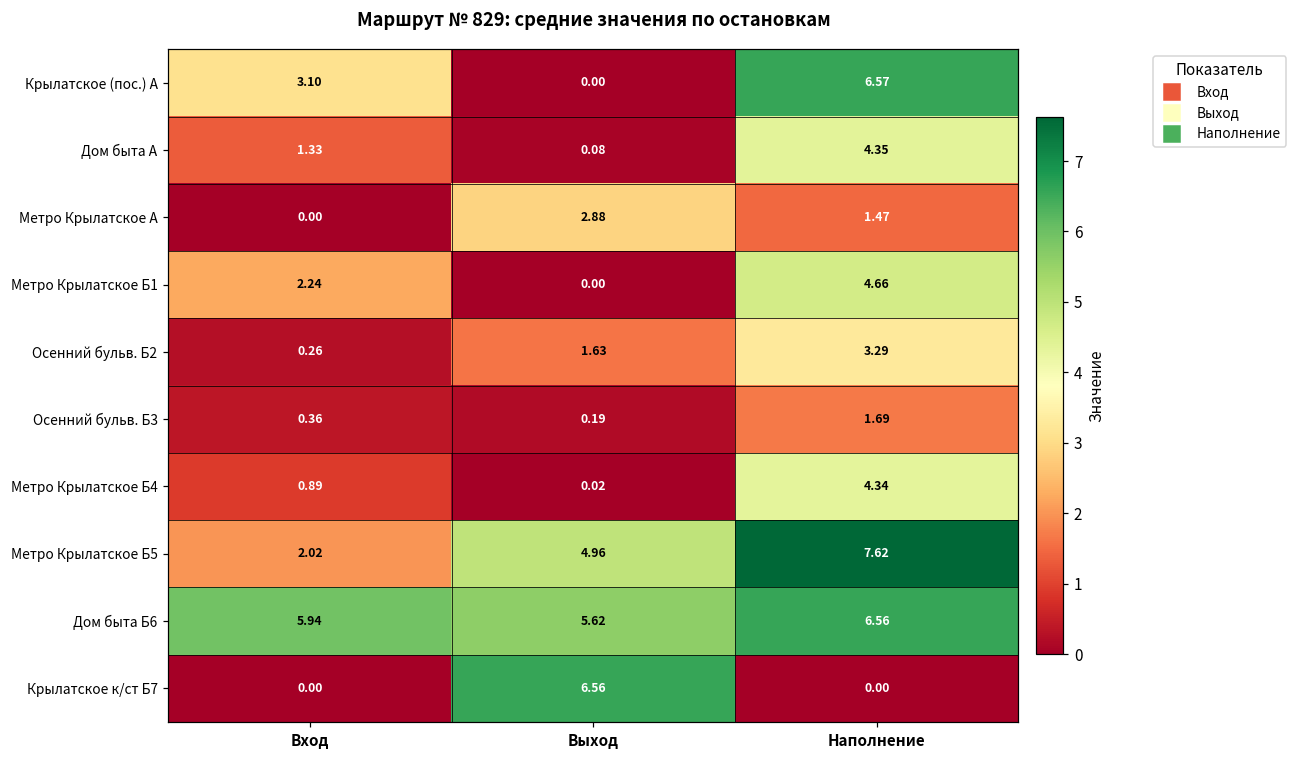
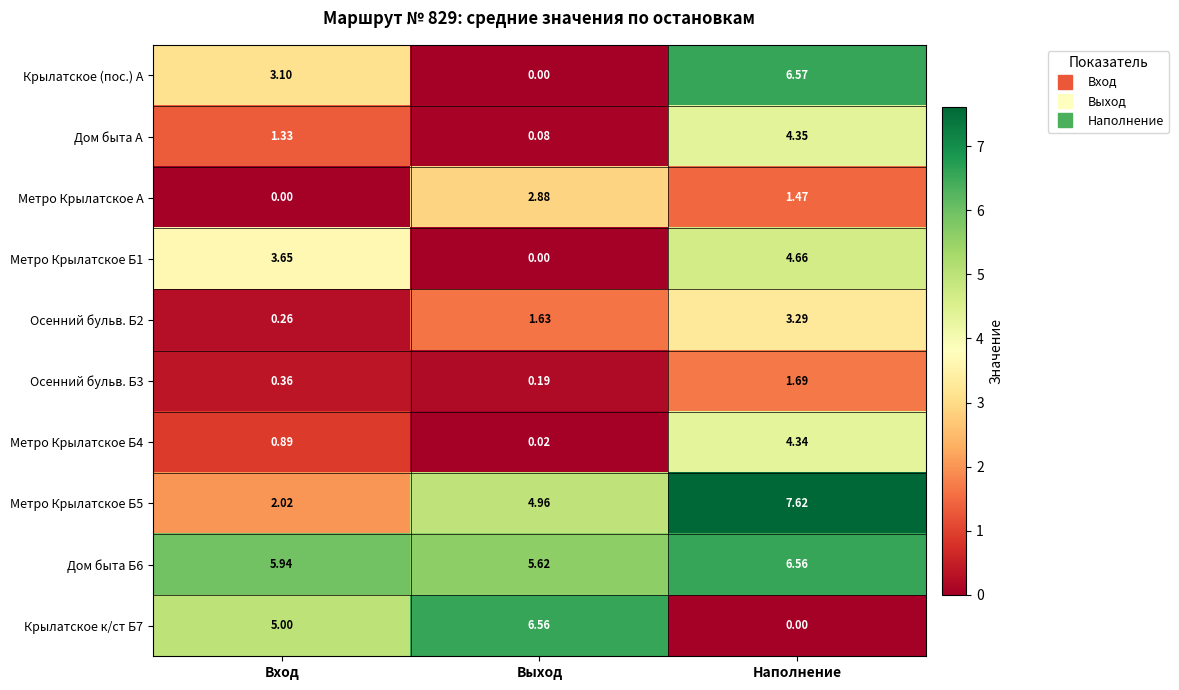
  {
    "Крылатское (пос.) А": {
      "Вход": 3.10,
      "Выход": 0.00,
      "Наполнение": 6.57
    },
    "Дом быта А": {
      "Вход": 1.33,
      "Выход": 0.08,
      "Наполнение": 4.35
    },
    "Метро Крылатское А": {
      "Вход": 0.00,
      "Выход": 2.88,
      "Наполнение": 1.47
    },
    "Метро Крылатское Б1": {
-     "Вход": 2.24,
+     "Вход": 3.65,
      "Выход": 0.00,
      "Наполнение": 4.66
    },
    "Осенний бульв. Б2": {
      "Вход": 0.26,
      "Выход": 1.63,
      "Наполнение": 3.29
    },
    "Осенний бульв. Б3": {
      "Вход": 0.36,
      "Выход": 0.19,
      "Наполнение": 1.69
    },
    "Метро Крылатское Б4": {
      "Вход": 0.89,
      "Выход": 0.02,
      "Наполнение": 4.34
    },
    "Метро Крылатское Б5": {
      "Вход": 2.02,
      "Выход": 4.96,
      "Наполнение": 7.62
    },
    "Дом быта Б6": {
      "Вход": 5.94,
      "Выход": 5.62,
      "Наполнение": 6.56
    },
    "Крылатское к/ст Б7": {
-     "Вход": 0.00,
+     "Вход": 5.00,
      "Выход": 6.56,
      "Наполнение": 0.00
    }
  }
